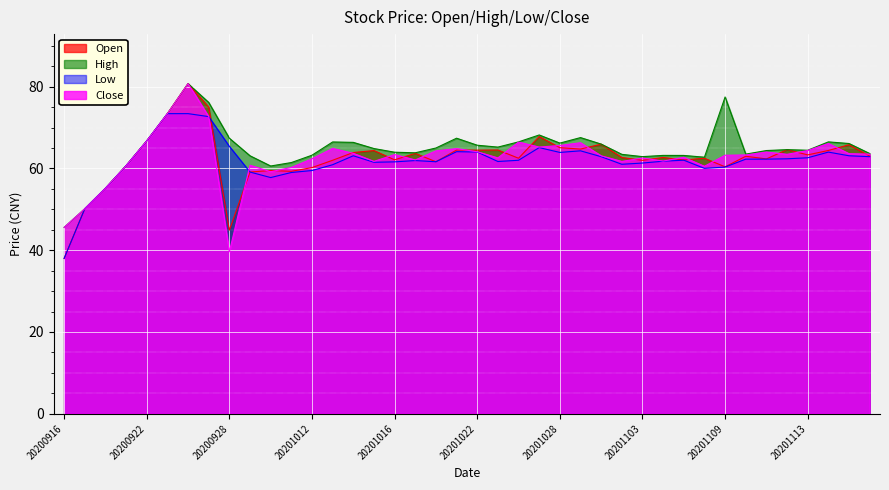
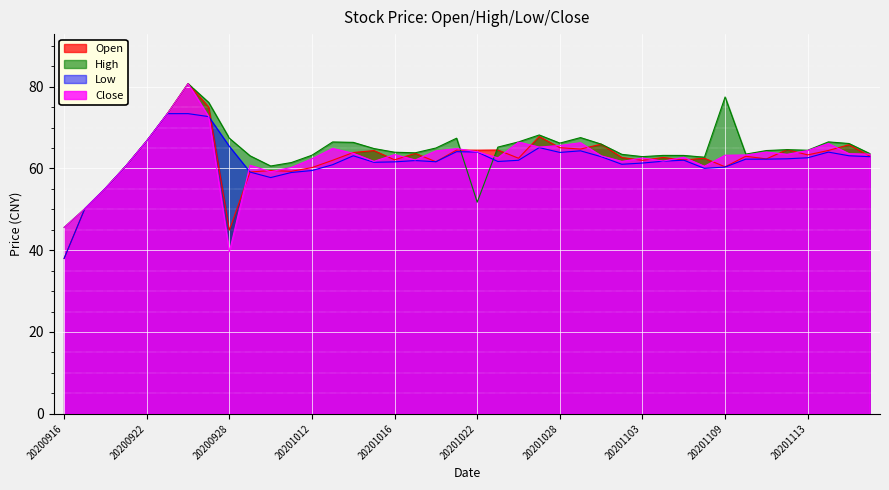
  {
    "Open": {
      "20200928": 45,
      "20201012": 60,
      "20201113": 63
    },
    "High": {
      "20200928": 67,
      "20201012": 63,
-     "20201022": 66,
+     "20201022": 52,
      "20201109": 77
    },
    "Low": {
      "20200928": 65,
      "20201012": 59,
      "20201028": 64,
      "20201103": 61,
      "20201113": 63
    },
    "Close": {
      "20200928": 40,
      "20201012": 62,
      "20201109": 63
    }
  }
